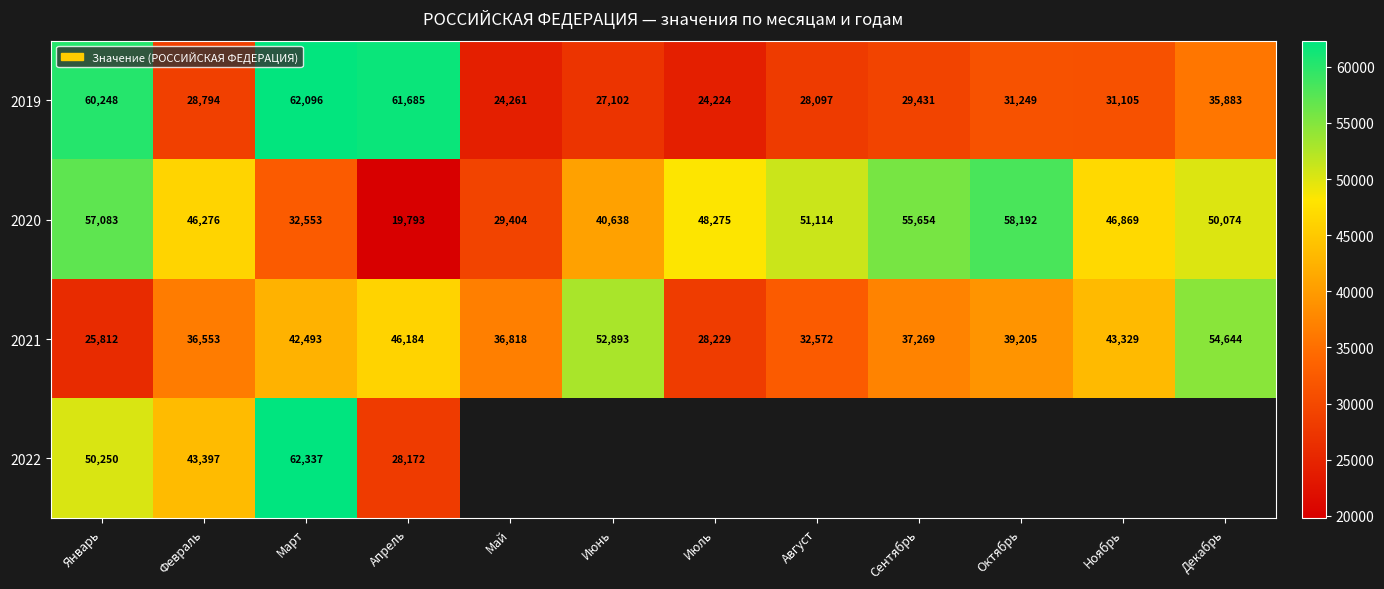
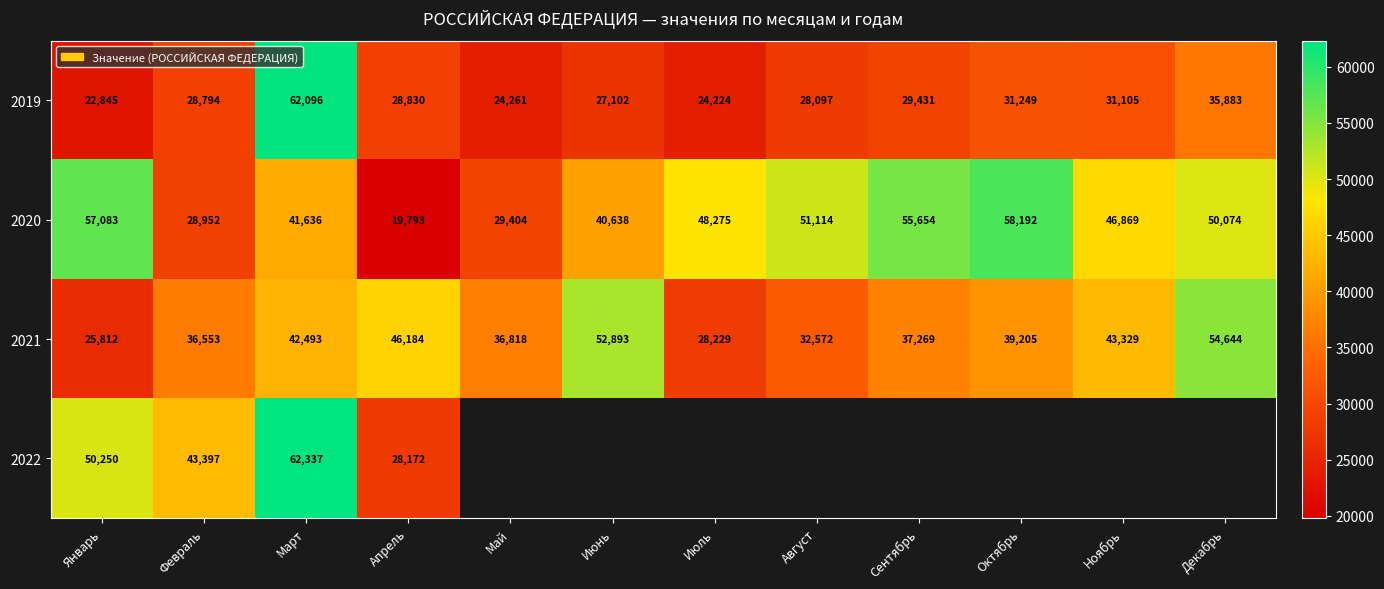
  {
    "2019": {
-     "Январь": "60,248",
+     "Январь": "22,845",
      "Февраль": "28,794",
      "Март": "62,096",
-     "Апрель": "61,685",
+     "Апрель": "28,830",
      "Май": "24,261",
      "Июнь": "27,102",
      "Июль": "24,224",
      "Август": "28,097",
      "Сентябрь": "29,431",
      "Октябрь": "31,249",
      "Ноябрь": "31,105",
      "Декабрь": "35,883"
    },
    "2020": {
      "Январь": "57,083",
-     "Февраль": "46,276",
-     "Март": "32,553",
+     "Февраль": "28,952",
+     "Март": "41,636",
      "Апрель": "19,793",
      "Май": "29,404",
      "Июнь": "40,638",
      "Июль": "48,275",
      "Август": "51,114",
      "Сентябрь": "55,654",
      "Октябрь": "58,192",
      "Ноябрь": "46,869",
      "Декабрь": "50,074"
    },
    "2021": {
      "Январь": "25,812",
      "Февраль": "36,553",
      "Март": "42,493",
      "Апрель": "46,184",
      "Май": "36,818",
      "Июнь": "52,893",
      "Июль": "28,229",
      "Август": "32,572",
      "Сентябрь": "37,269",
      "Октябрь": "39,205",
      "Ноябрь": "43,329",
      "Декабрь": "54,644"
    },
    "2022": {
      "Январь": "50,250",
      "Февраль": "43,397",
      "Март": "62,337",
      "Апрель": "28,172"
    }
  }
